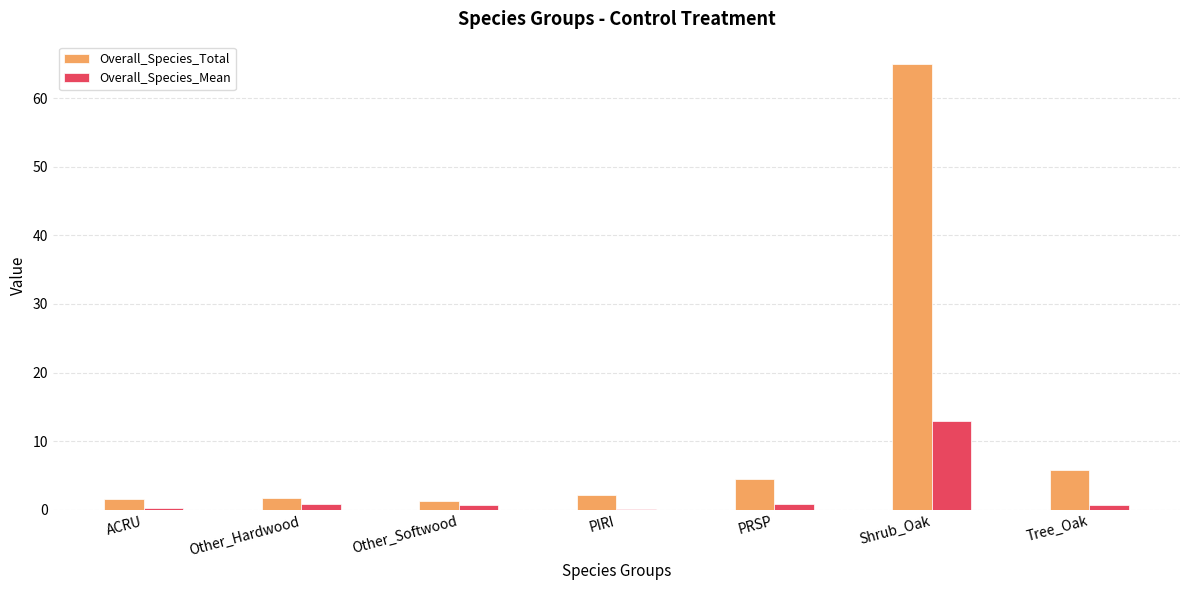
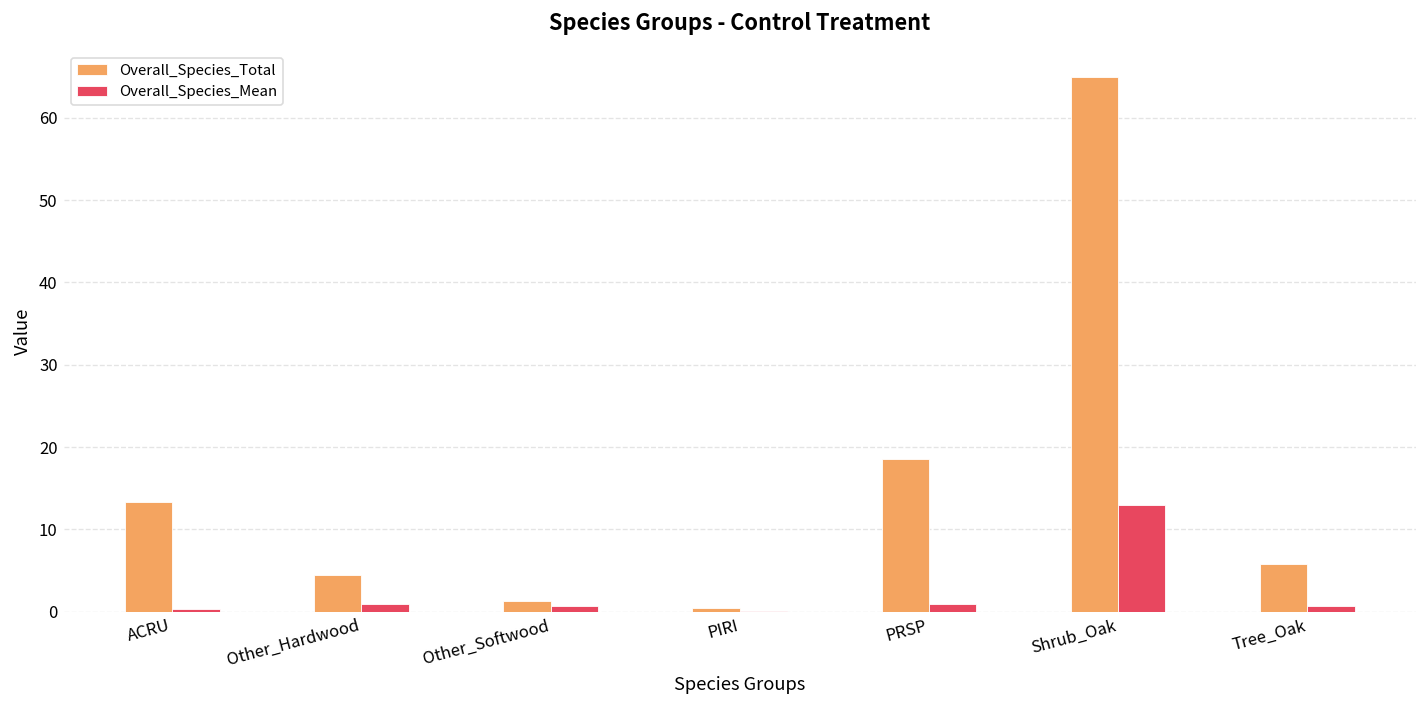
  {
    "Overall_Species_Total": {
-     "ACRU": 2,
-     "Other_Hardwood": 2,
+     "ACRU": 13,
+     "Other_Hardwood": 4,
      "Other_Softwood": 1,
-     "PIRI": 2,
-     "PRSP": 4,
+     "PIRI": 0,
+     "PRSP": 19,
      "Shrub_Oak": 65,
      "Tree_Oak": 6
    },
    "Overall_Species_Mean": {
      "Other_Hardwood": 1,
      "Other_Softwood": 1,
      "PRSP": 1,
      "Shrub_Oak": 13,
      "Tree_Oak": 1
    }
  }
